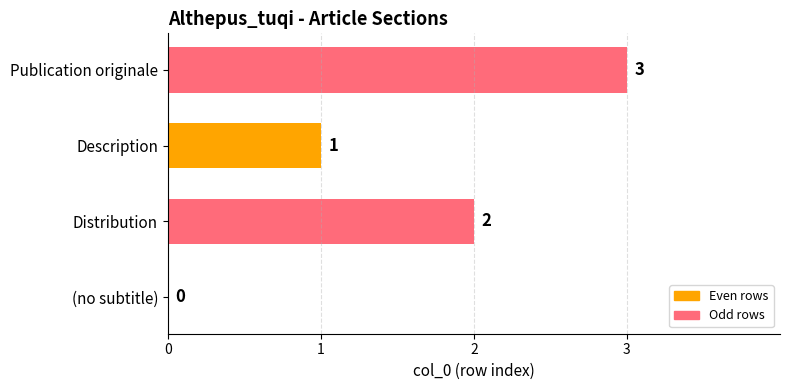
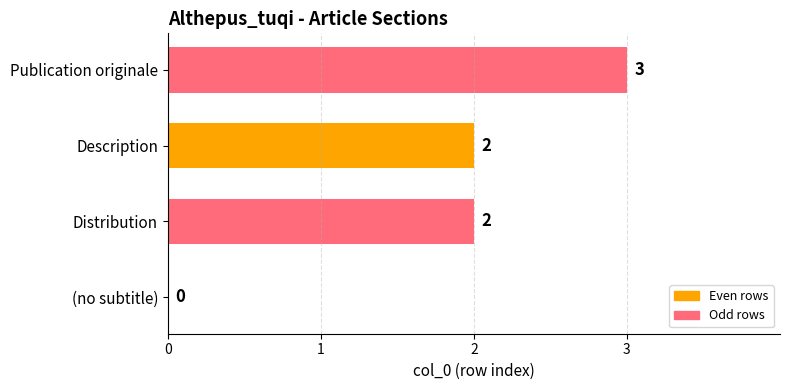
  {
    "Publication originale": 3,
-   "Description": 1,
+   "Description": 2,
    "Distribution": 2,
    "(no subtitle)": 0
  }
